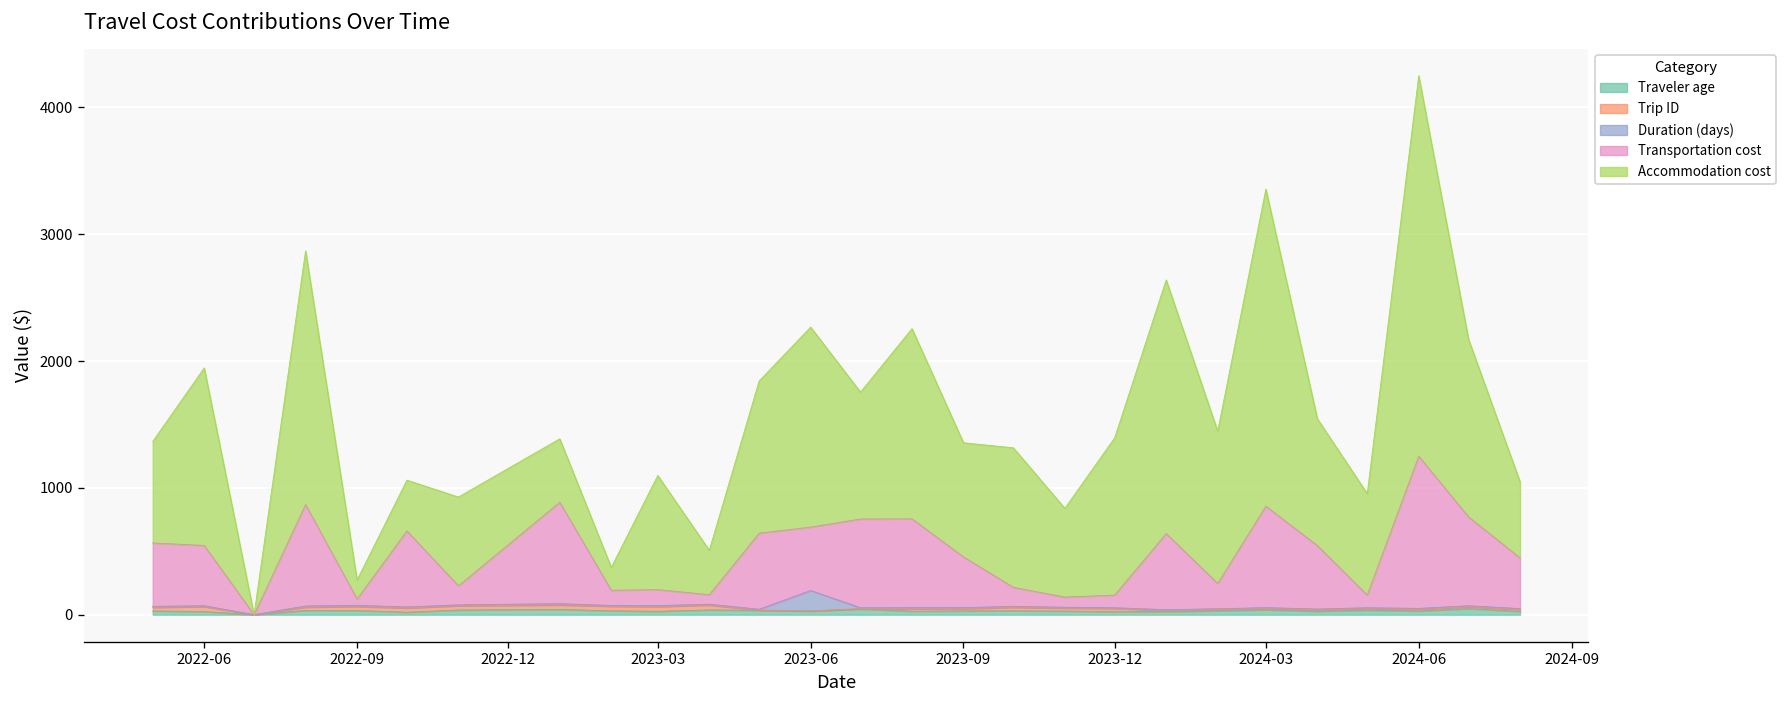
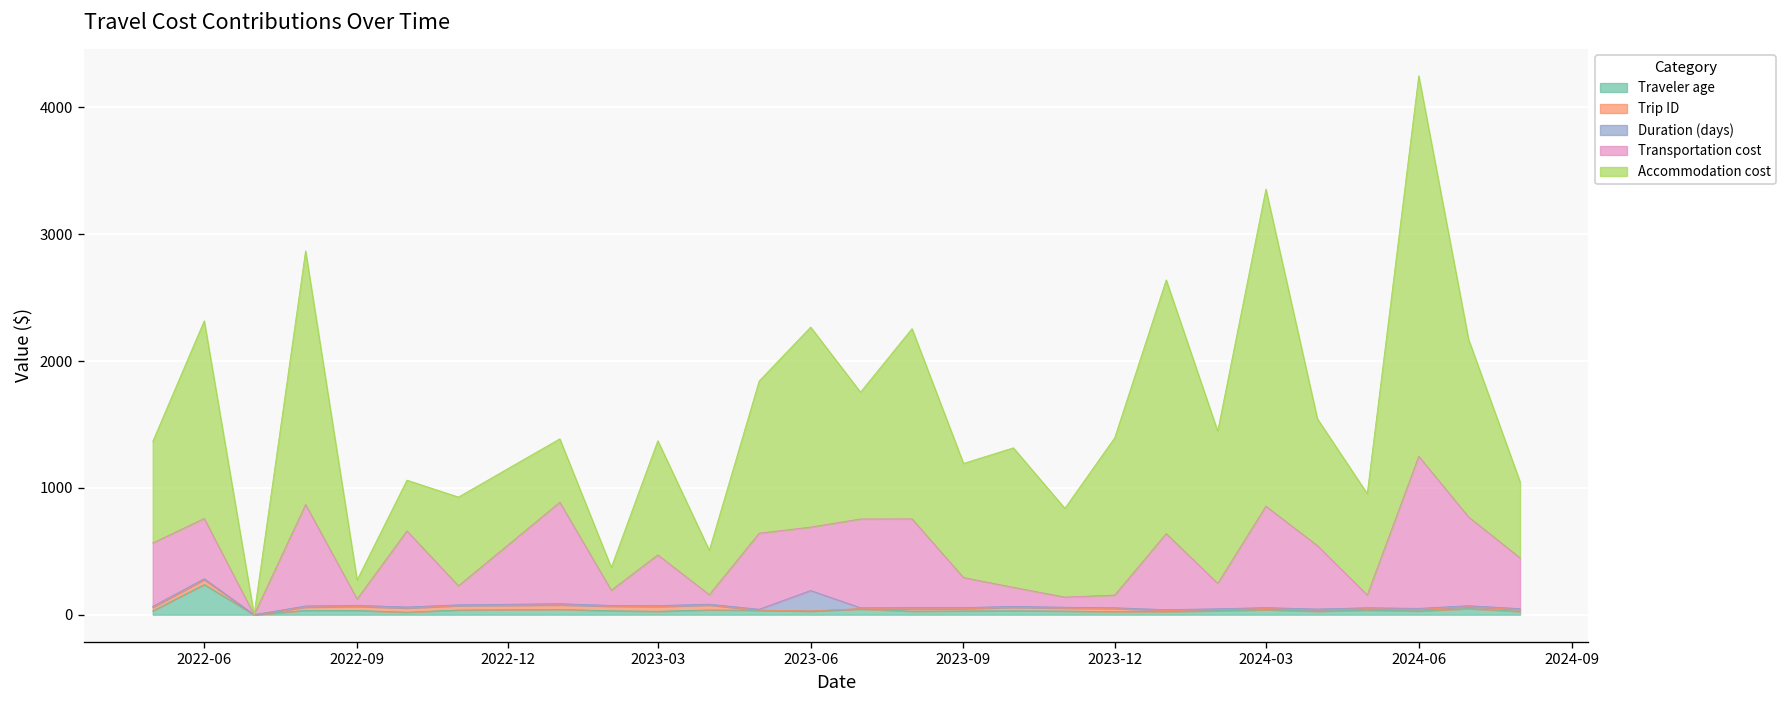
  {
    "Traveler age": {
-     "2022-06": 30,
+     "2022-06": 240,
      "2022-09": 30,
      "2023-03": 30,
      "2023-12": 20
    },
    "Duration (days)": {
      "2023-06": 160
    },
    "Transportation cost": {
      "2022-06": 480,
      "2022-09": 50,
-     "2023-03": 130,
+     "2023-03": 400,
      "2023-06": 500,
-     "2023-09": 400,
+     "2023-09": 240,
      "2023-12": 100,
      "2024-03": 800,
      "2024-06": 1200
    },
    "Accommodation cost": {
-     "2022-06": 1400,
+     "2022-06": 1560,
      "2022-09": 150,
      "2023-03": 900,
      "2023-06": 1580,
      "2023-09": 900,
      "2023-12": 1240,
      "2024-03": 2500,
      "2024-06": 3000
    }
  }
